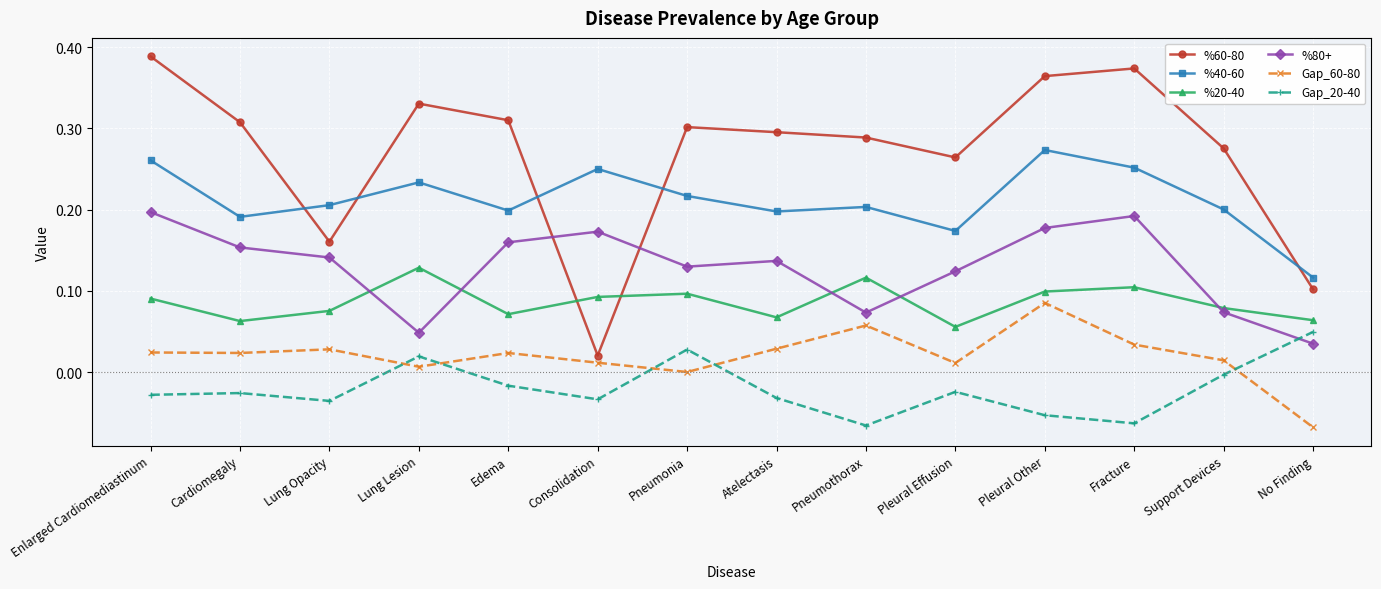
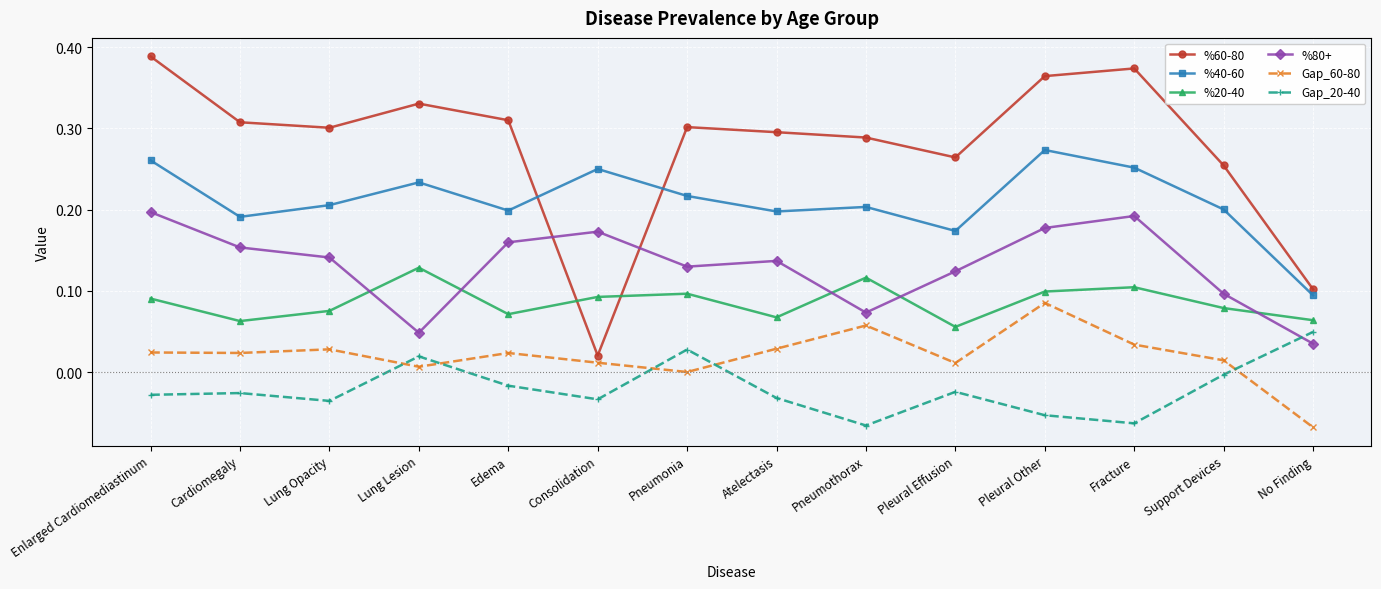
  {
    "%60-80": {
      "Enlarged Cardiomediastinum": 0.39,
      "Cardiomegaly": 0.31,
-     "Lung Opacity": 0.16,
+     "Lung Opacity": 0.30,
      "Lung Lesion": 0.33,
      "Edema": 0.31,
      "Consolidation": 0.02,
      "Pneumonia": 0.30,
      "Atelectasis": 0.30,
      "Pneumothorax": 0.29,
      "Pleural Effusion": 0.26,
      "Pleural Other": 0.36,
      "Fracture": 0.37,
-     "Support Devices": 0.28,
+     "Support Devices": 0.25,
      "No Finding": 0.10
    },
    "%40-60": {
      "Enlarged Cardiomediastinum": 0.26,
      "Cardiomegaly": 0.19,
      "Lung Opacity": 0.21,
      "Lung Lesion": 0.23,
      "Edema": 0.20,
      "Consolidation": 0.25,
      "Pneumonia": 0.22,
      "Atelectasis": 0.20,
      "Pneumothorax": 0.20,
      "Pleural Effusion": 0.17,
      "Pleural Other": 0.27,
      "Fracture": 0.25,
      "Support Devices": 0.20,
-     "No Finding": 0.12
+     "No Finding": 0.09
    },
    "%80+": {
      "Enlarged Cardiomediastinum": 0.20,
      "Cardiomegaly": 0.15,
      "Lung Opacity": 0.14,
      "Lung Lesion": 0.05,
      "Edema": 0.16,
      "Consolidation": 0.17,
      "Pneumonia": 0.13,
      "Atelectasis": 0.14,
      "Pneumothorax": 0.07,
      "Pleural Effusion": 0.12,
      "Pleural Other": 0.18,
      "Fracture": 0.19,
-     "Support Devices": 0.07,
+     "Support Devices": 0.10,
      "No Finding": 0.03
    },
    "Gap_60-80": {
      "Enlarged Cardiomediastinum": 0.02,
      "Cardiomegaly": 0.02,
      "Lung Opacity": 0.03,
      "Lung Lesion": 0.01,
      "Edema": 0.02,
      "Consolidation": 0.01,
      "Pneumonia": 0.00,
      "Atelectasis": 0.03,
      "Pneumothorax": 0.06,
      "Pleural Effusion": 0.01,
      "Pleural Other": 0.09,
      "Fracture": 0.03,
      "Support Devices": 0.01,
      "No Finding": -0.07
    }
  }
